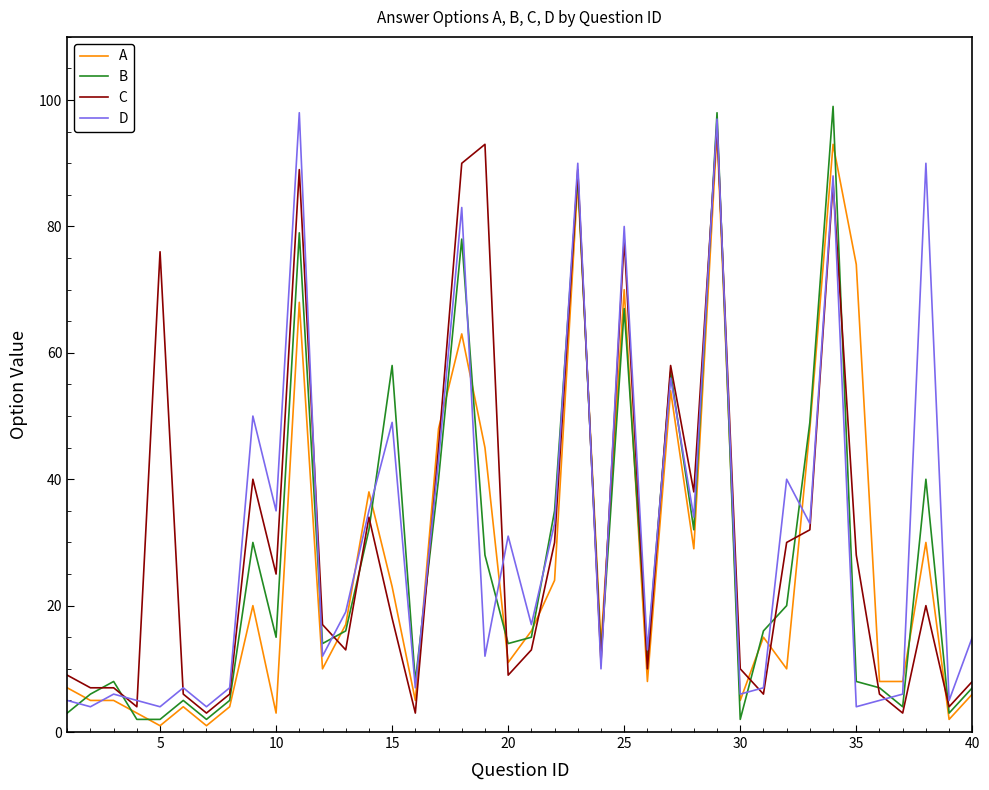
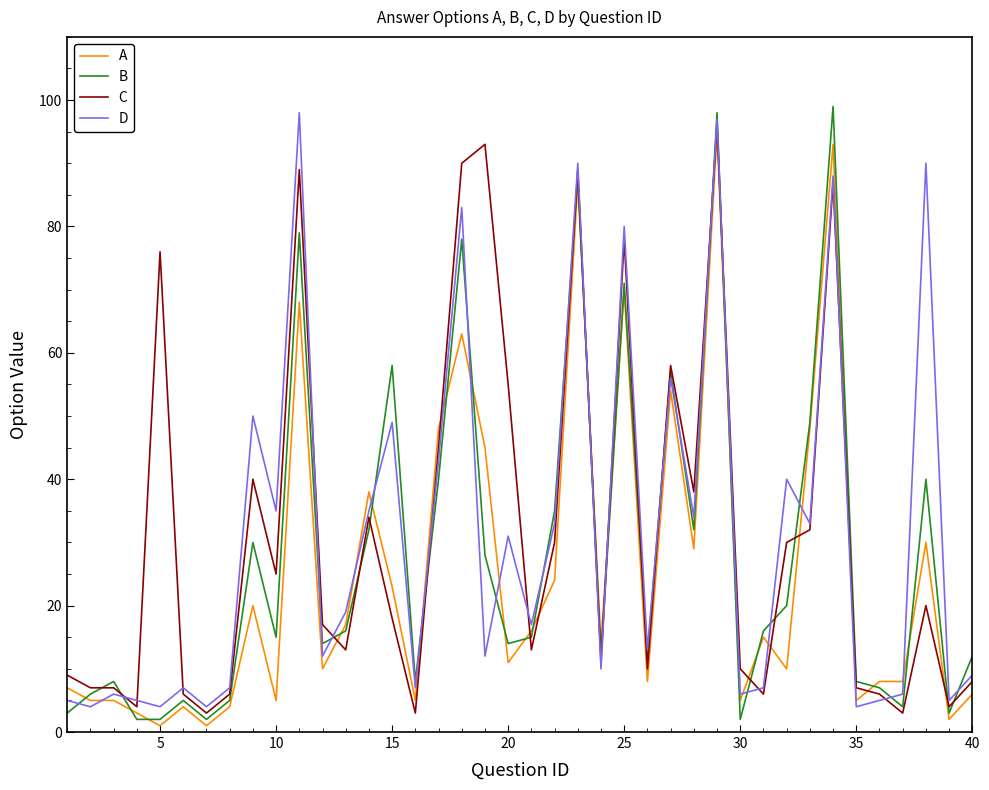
  {
    "A": {
      "5": 1,
-     "10": 3,
+     "10": 5,
      "15": 23,
      "20": 11,
      "25": 70,
      "30": 5,
-     "35": 74,
+     "35": 5,
      "40": 6
    },
    "B": {
      "5": 2,
      "10": 15,
      "15": 58,
      "20": 14,
-     "25": 67,
+     "25": 71,
      "30": 2,
      "35": 8,
-     "40": 7
+     "40": 12
    },
    "C": {
      "5": 76,
      "10": 25,
      "15": 18,
-     "20": 9,
+     "20": 55,
      "25": 78,
      "30": 10,
-     "35": 28,
+     "35": 7,
      "40": 8
    },
    "D": {
      "5": 4,
      "10": 35,
      "15": 49,
      "20": 31,
      "25": 80,
      "30": 6,
      "35": 4,
-     "40": 15
+     "40": 9
    }
  }
